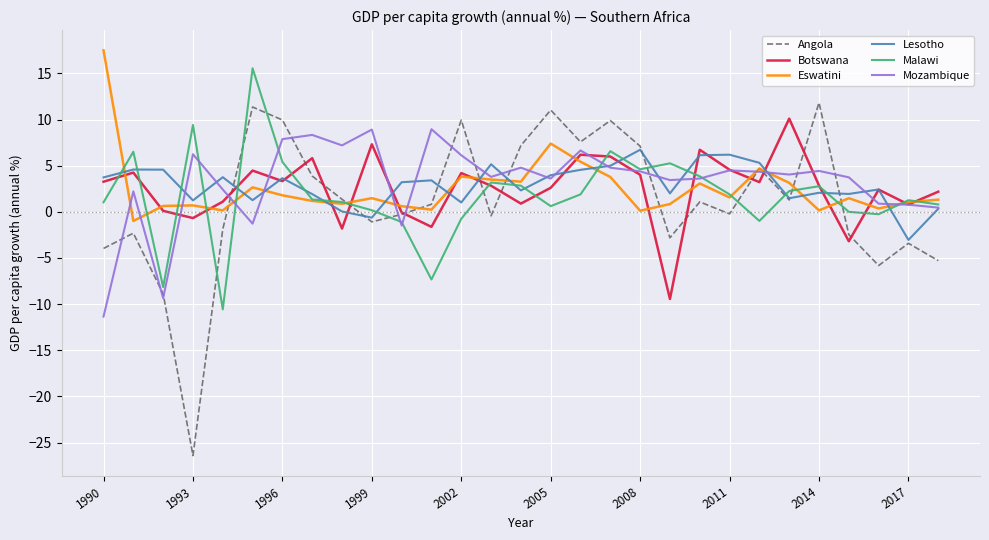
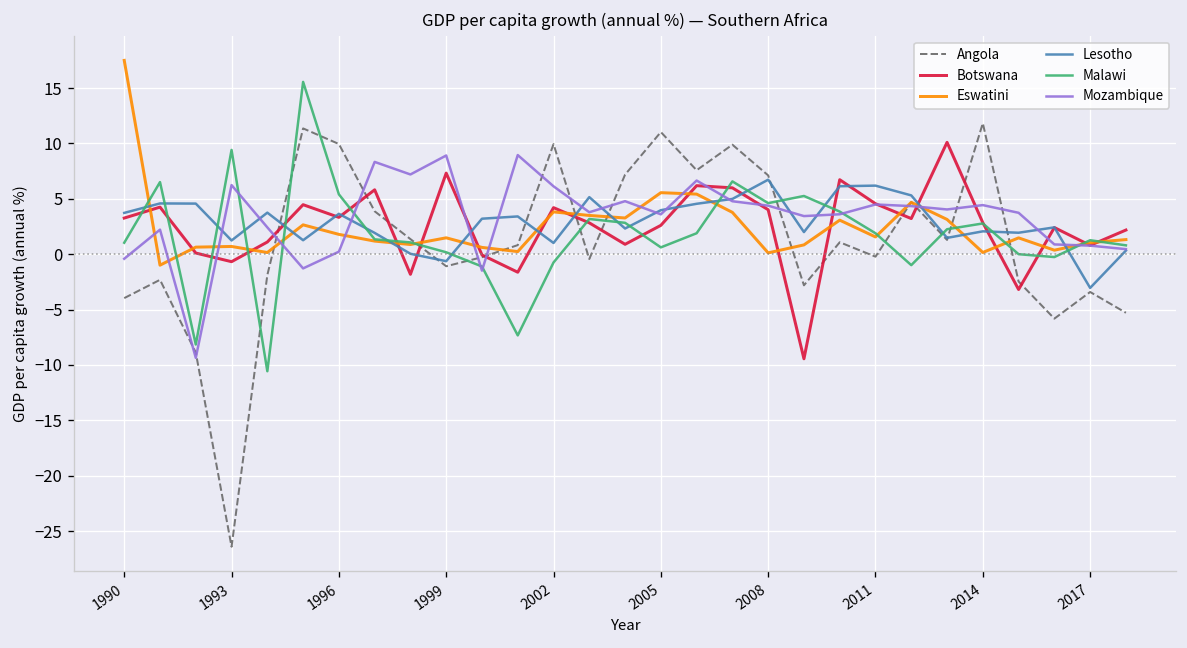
  {
    "Angola": {
      "1990": -4,
      "1993": -26,
      "1996": 10,
      "1999": -1,
      "2002": 10,
      "2005": 11,
      "2008": 7,
      "2011": 0,
      "2014": 12,
      "2017": -3
    },
    "Botswana": {
      "1990": 3,
      "1993": -1,
      "1996": 3,
      "1999": 7,
      "2002": 4,
      "2005": 3,
      "2008": 4
    },
    "Eswatini": {
      "1990": 17,
      "1993": 1,
      "1996": 2,
      "1999": 1,
      "2002": 4,
-     "2005": 7,
+     "2005": 6,
      "2008": 0,
      "2011": 2,
      "2014": 0
    },
    "Lesotho": {
      "1990": 4,
      "1993": 1,
      "1996": 4,
      "1999": -1,
      "2002": 1,
      "2005": 4,
      "2008": 7,
      "2011": 6,
      "2014": 2,
      "2017": -3
    },
    "Malawi": {
      "1990": 1,
      "1993": 9,
      "1996": 5,
      "1999": 0,
      "2002": -1,
      "2005": 1,
      "2011": 2
    },
    "Mozambique": {
-     "1990": -11,
+     "1990": 0,
      "1993": 6,
-     "1996": 8,
+     "1996": 0,
      "1999": 9,
      "2002": 6,
      "2005": 4,
      "2014": 4
    }
  }
